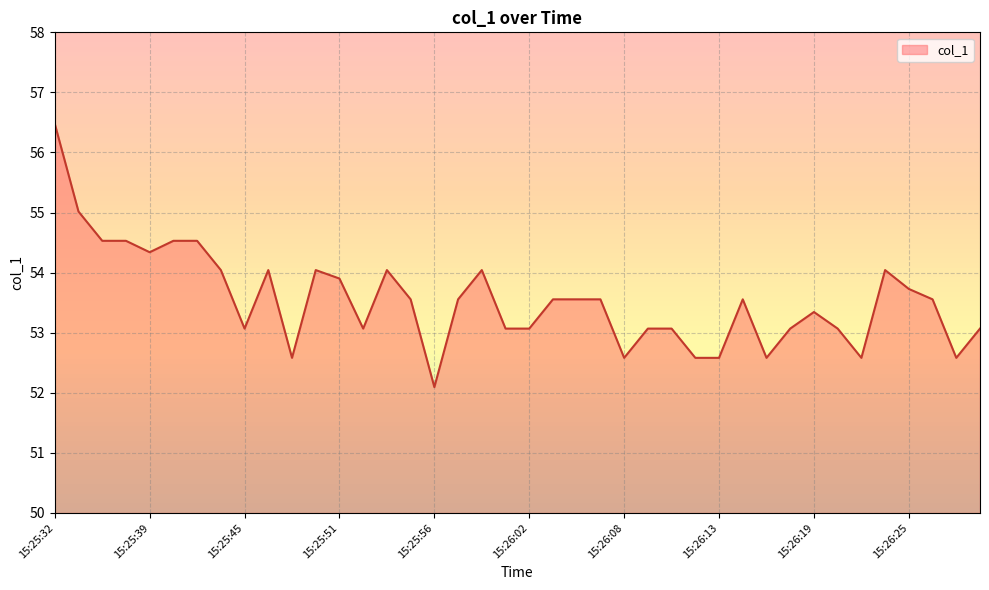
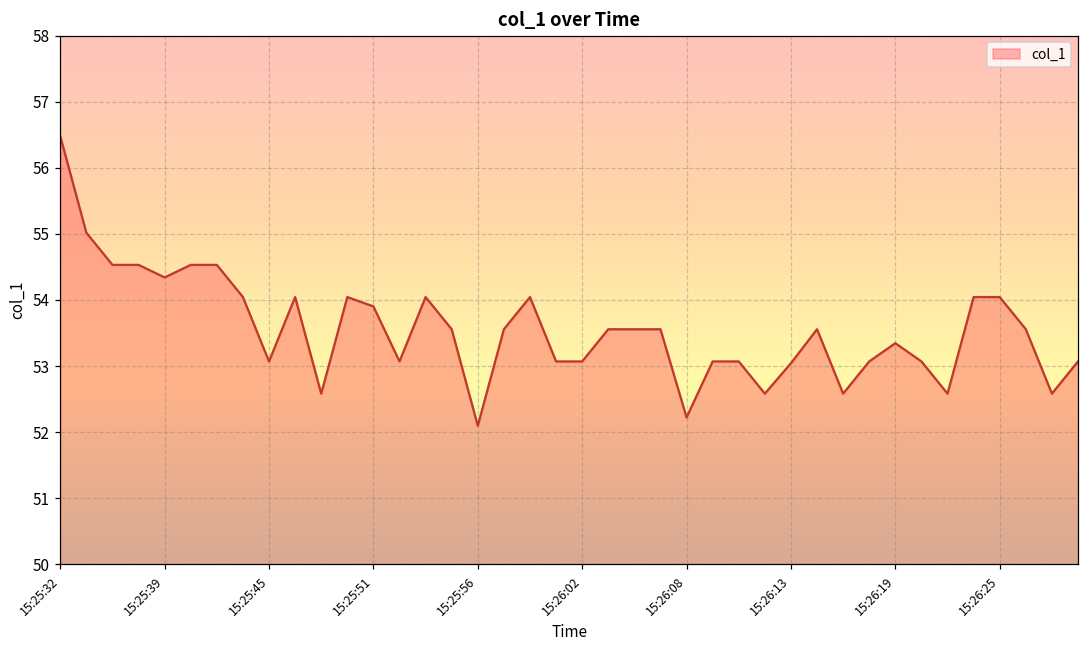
  {
    "15:25:32": 56.5,
    "15:25:39": 54.3,
    "15:25:45": 53.1,
    "15:25:51": 53.9,
    "15:25:56": 52.1,
    "15:26:02": 53.1,
-   "15:26:08": 52.6,
-   "15:26:13": 52.6,
+   "15:26:08": 52.2,
+   "15:26:13": 53.0,
    "15:26:19": 53.3,
-   "15:26:25": 53.7
+   "15:26:25": 54.0
  }
